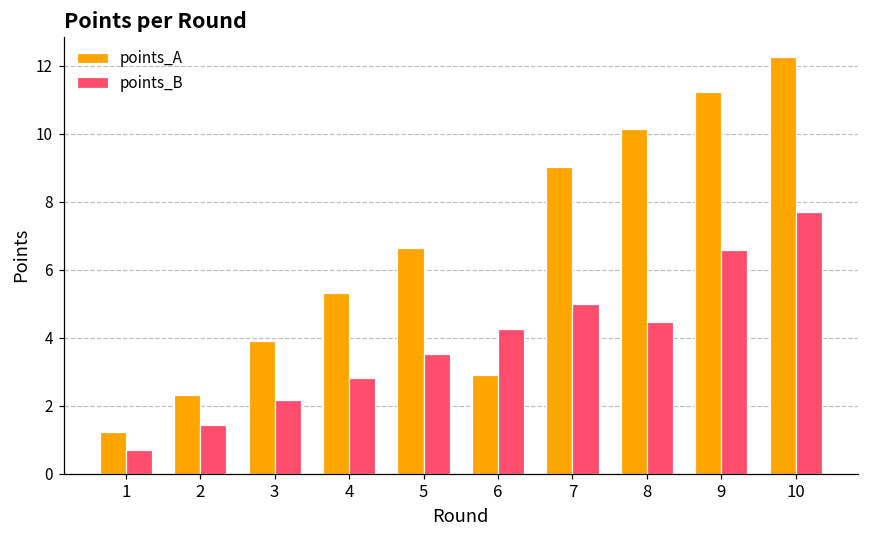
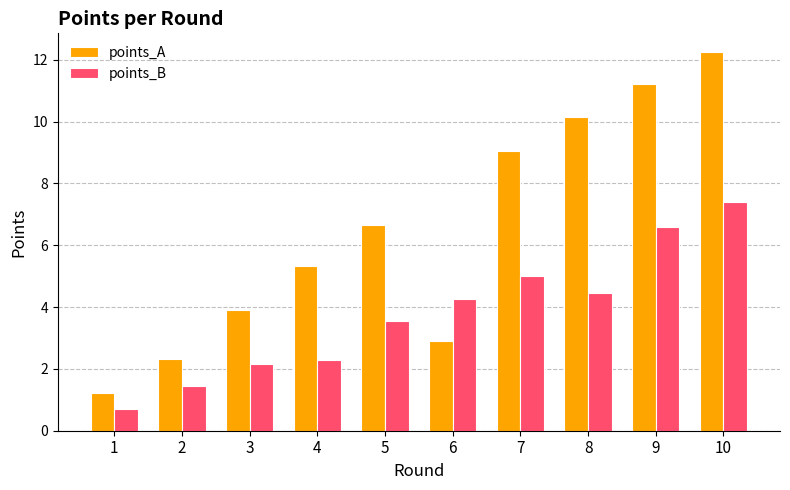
  {
    "points_A": {
      "1": 1.2,
      "2": 2.3,
      "3": 3.9,
      "4": 5.3,
      "5": 6.7,
      "6": 2.9,
      "7": 9.0,
      "8": 10.2,
      "9": 11.2,
      "10": 12.2
    },
    "points_B": {
      "1": 0.7,
      "2": 1.4,
      "3": 2.2,
-     "4": 2.8,
+     "4": 2.3,
      "5": 3.5,
      "6": 4.3,
      "7": 5.0,
      "8": 4.5,
      "9": 6.6,
-     "10": 7.7
+     "10": 7.4
    }
  }
